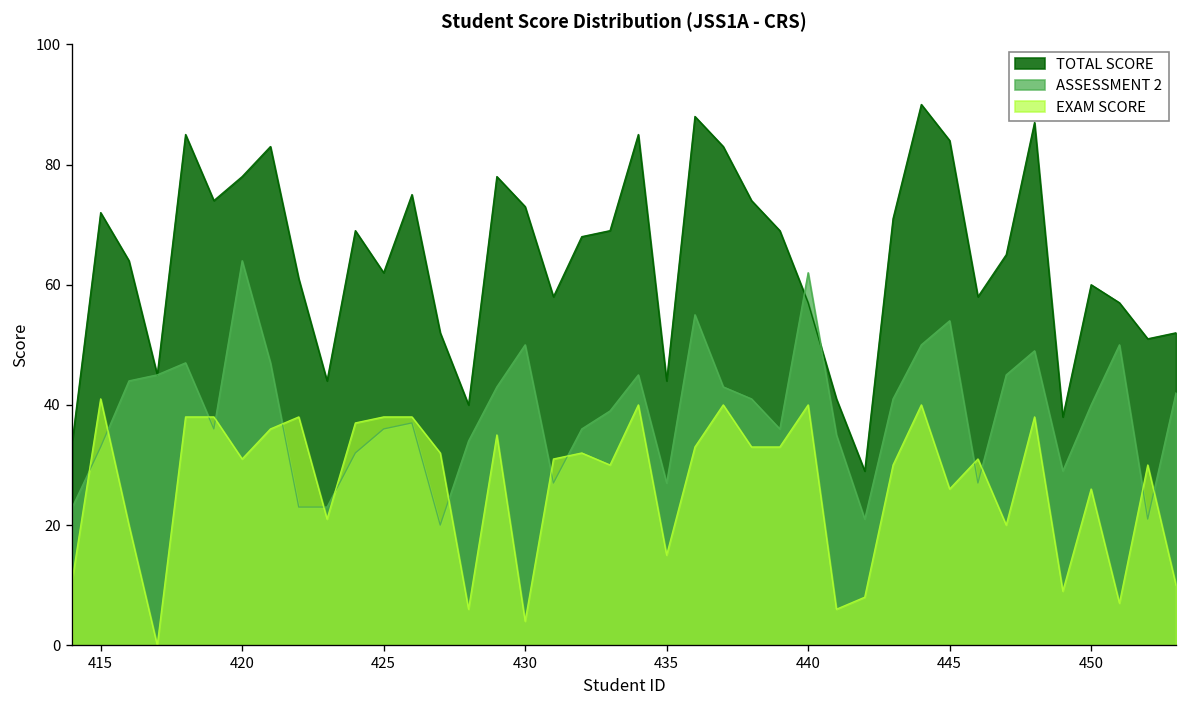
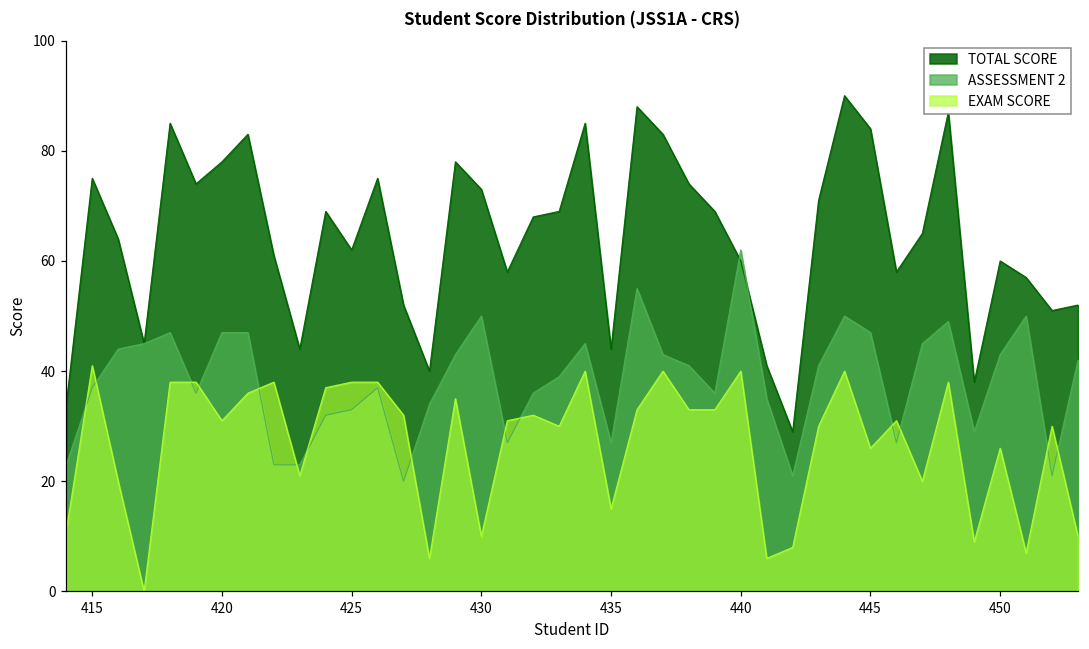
  {
    "TOTAL SCORE": {
-     "415": 72,
+     "415": 75,
      "420": 78,
      "425": 62,
      "430": 73,
      "435": 44,
-     "440": 57,
+     "440": 60,
      "445": 84,
      "450": 60
    },
    "ASSESSMENT 2": {
-     "415": 33,
-     "420": 64,
-     "425": 36,
+     "415": 37,
+     "420": 47,
+     "425": 33,
      "430": 50,
      "435": 27,
      "440": 62,
-     "445": 54,
-     "450": 40
+     "445": 47,
+     "450": 43
    },
    "EXAM SCORE": {
      "415": 41,
      "420": 31,
      "425": 38,
-     "430": 4,
+     "430": 10,
      "435": 15,
      "440": 40,
      "445": 26,
      "450": 26
    }
  }
